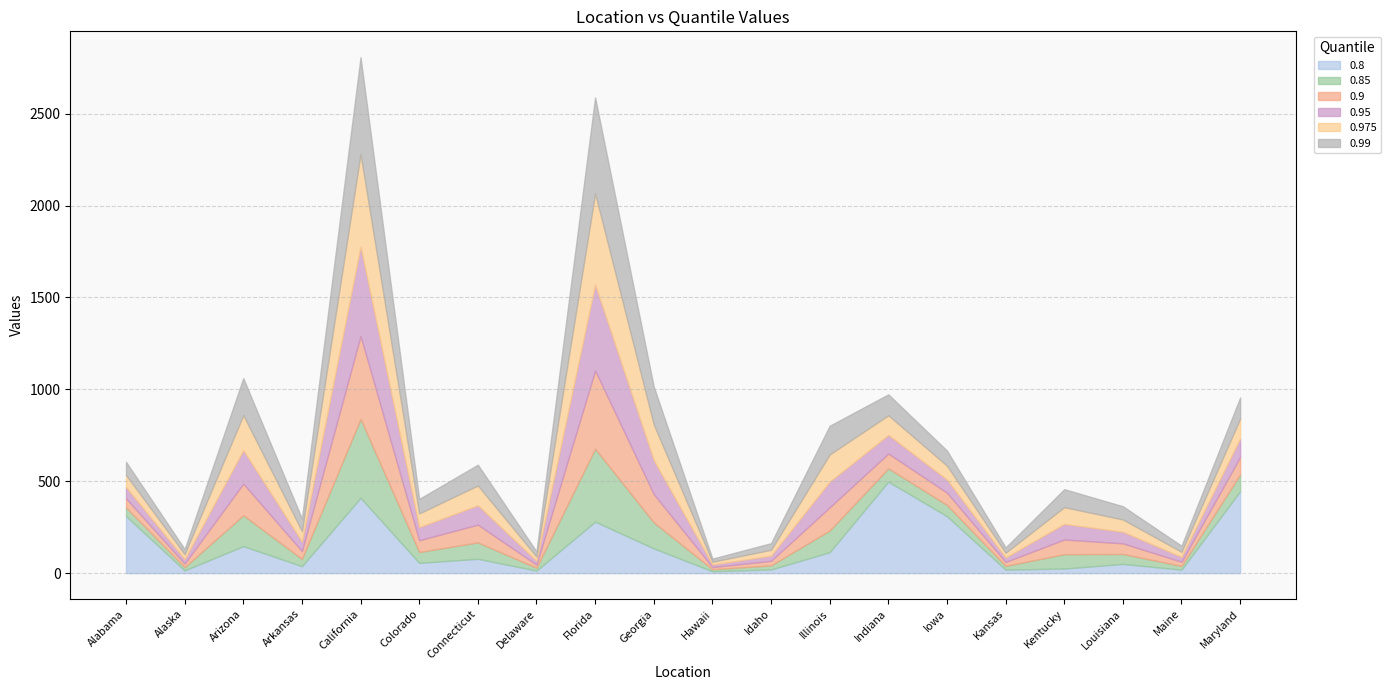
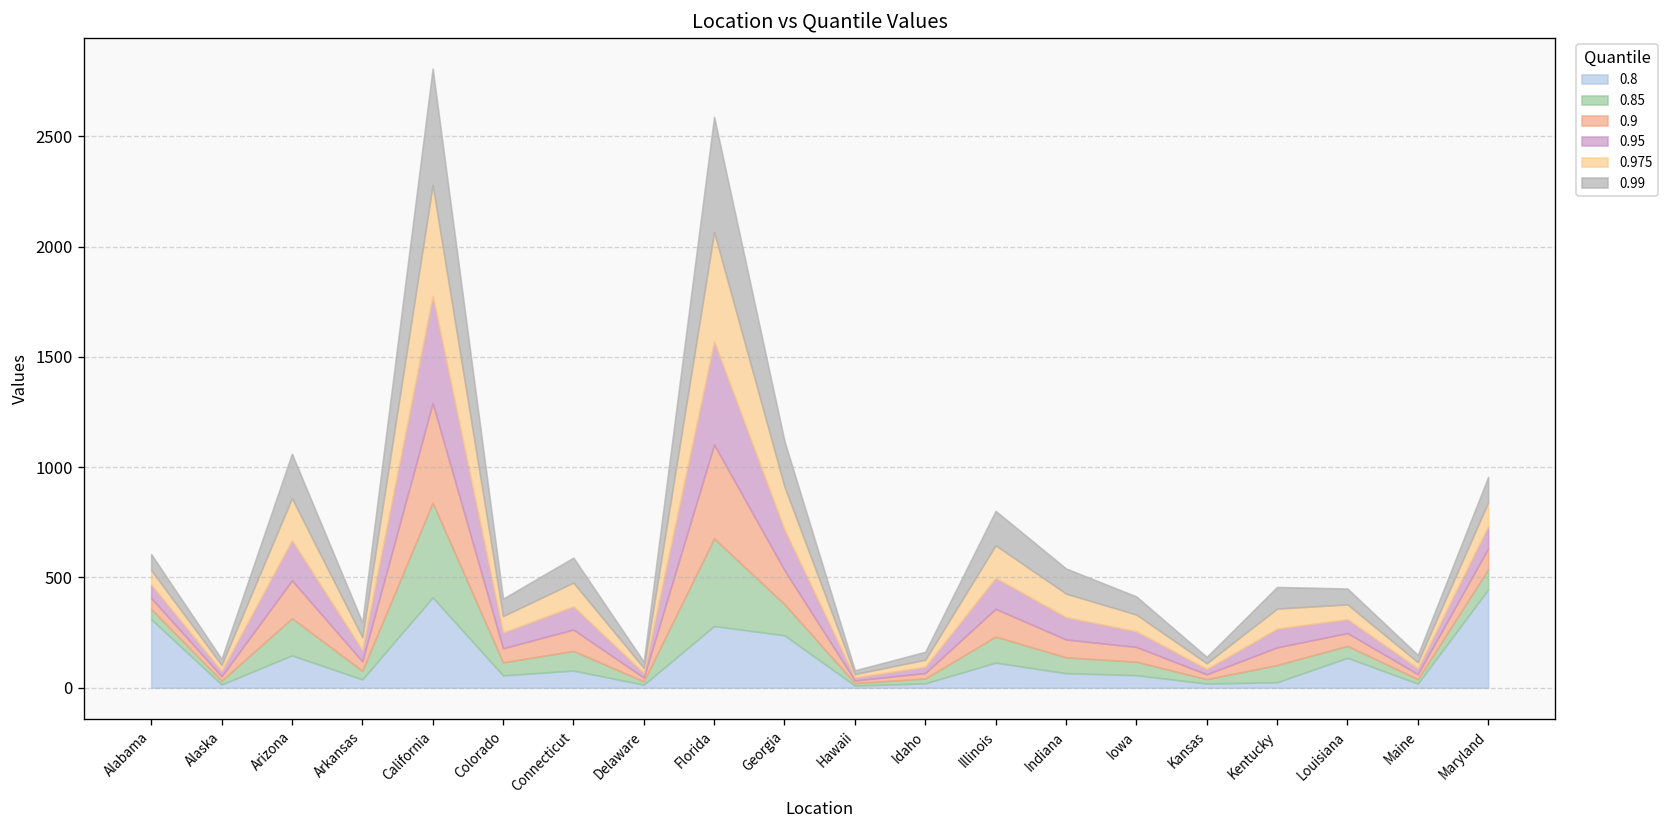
  {
    "0.8": {
      "Alabama": 310,
      "Alaska": 20,
      "Arizona": 150,
      "Arkansas": 40,
      "California": 410,
      "Colorado": 60,
      "Connecticut": 80,
      "Delaware": 10,
      "Florida": 280,
-     "Georgia": 140,
+     "Georgia": 240,
      "Idaho": 20,
      "Illinois": 110,
-     "Indiana": 500,
-     "Iowa": 310,
+     "Indiana": 70,
+     "Iowa": 60,
      "Kansas": 20,
      "Kentucky": 30,
-     "Louisiana": 50,
+     "Louisiana": 140,
      "Maine": 20,
      "Maryland": 450
    }
  }
